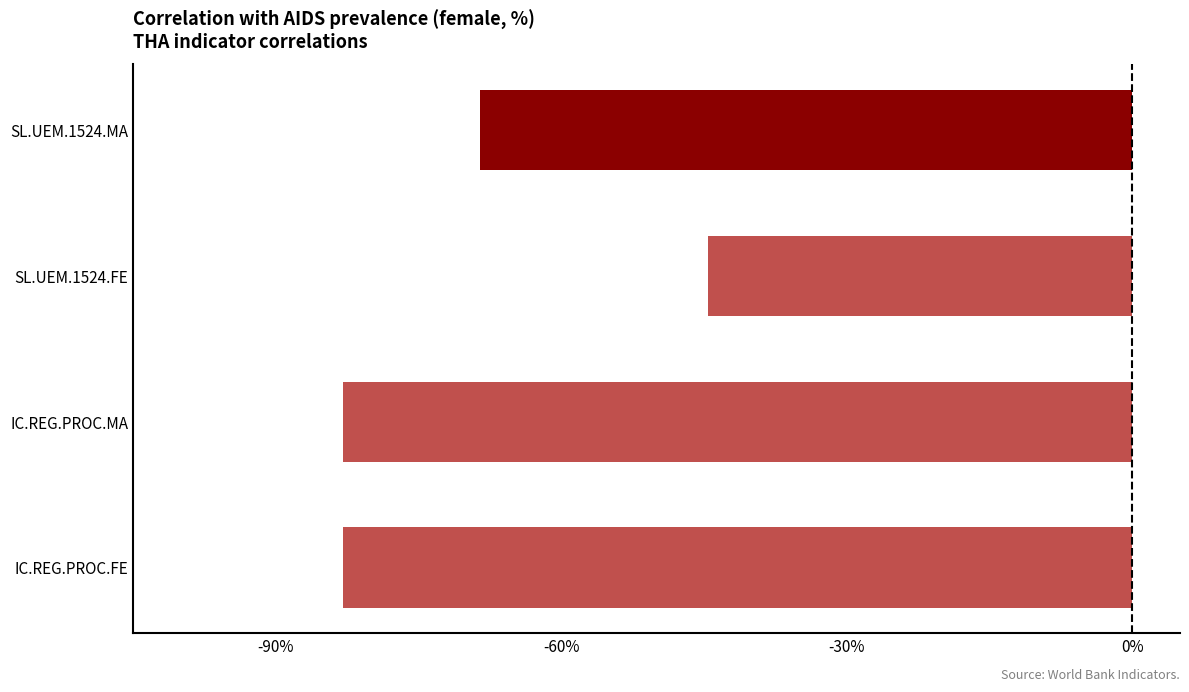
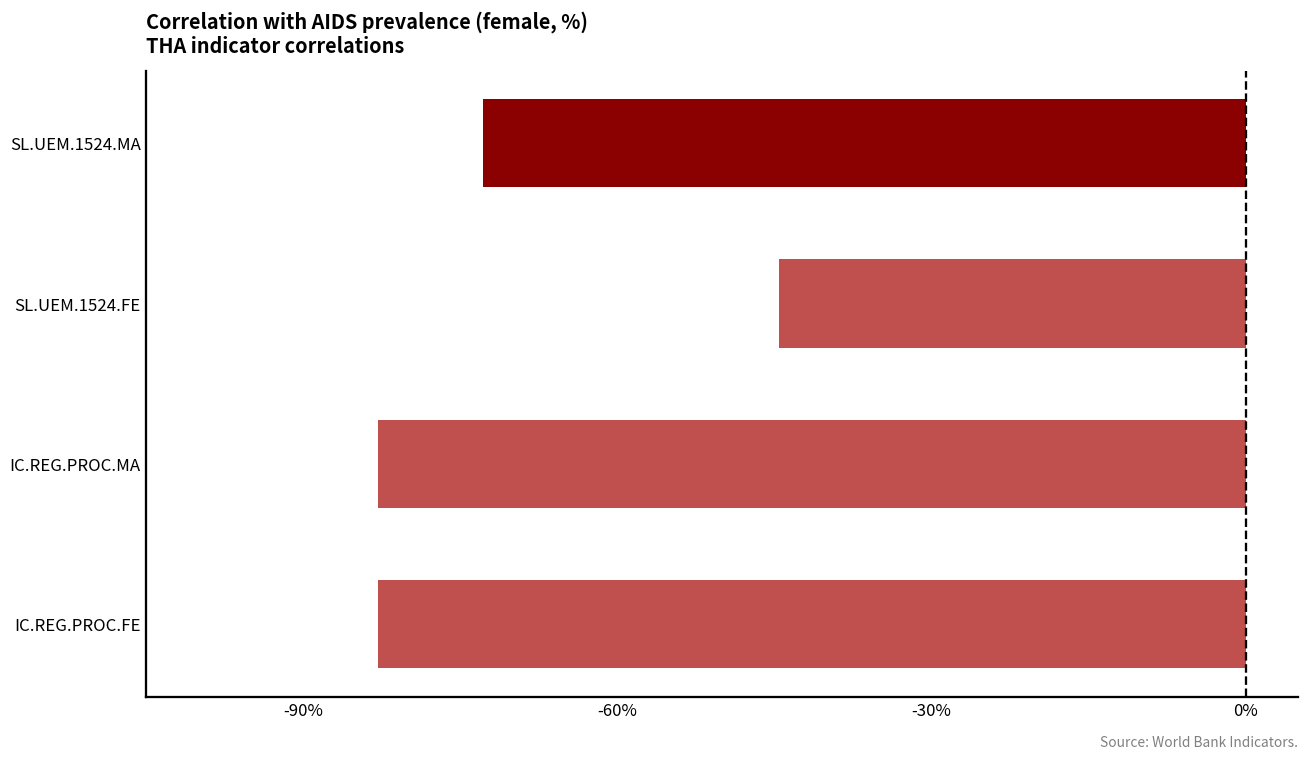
  {
-   "SL.UEM.1524.MA": "-69%",
+   "SL.UEM.1524.MA": "-73%",
    "SL.UEM.1524.FE": "-45%",
    "IC.REG.PROC.MA": "-83%",
    "IC.REG.PROC.FE": "-83%"
  }
